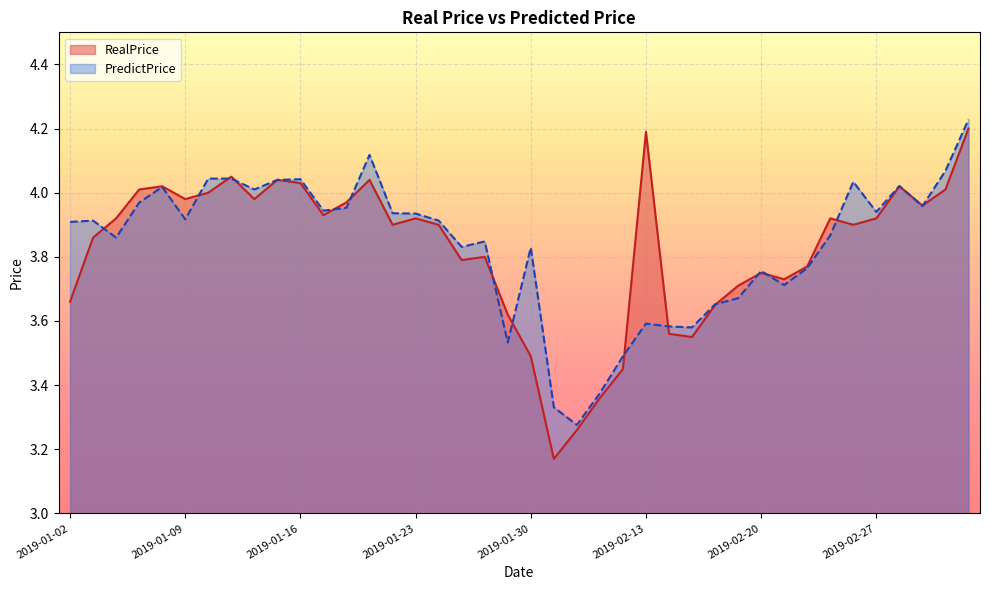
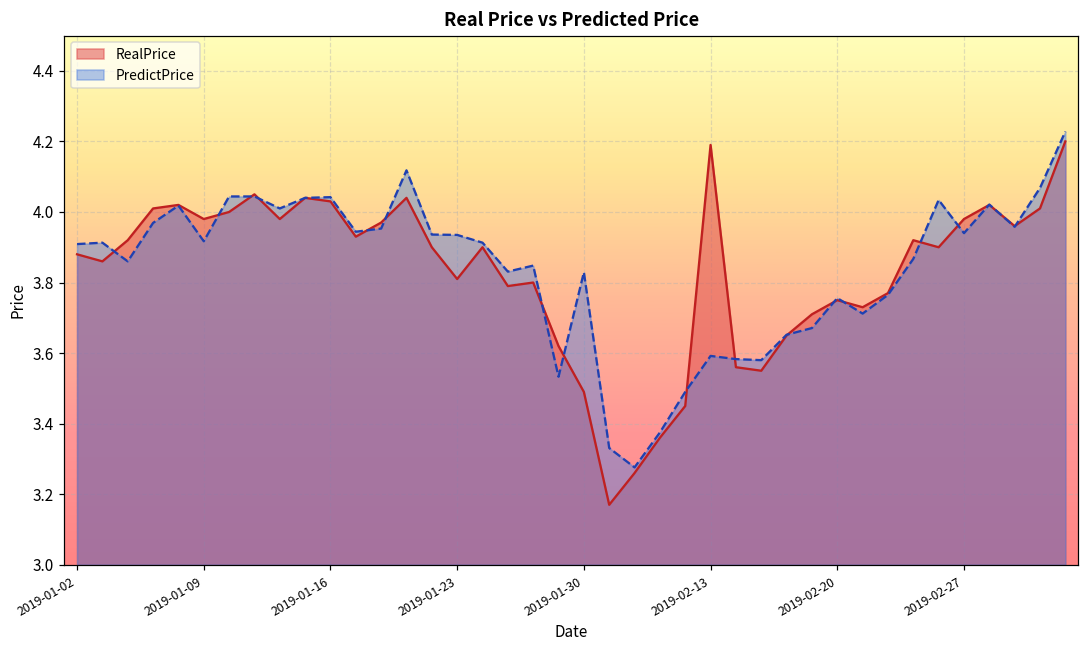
  {
    "RealPrice": {
-     "2019-01-02": 3.66,
+     "2019-01-02": 3.88,
      "2019-01-09": 3.98,
      "2019-01-16": 4.03,
-     "2019-01-23": 3.92,
+     "2019-01-23": 3.81,
      "2019-01-30": 3.49,
      "2019-02-13": 4.19,
-     "2019-02-27": 3.92
+     "2019-02-27": 3.98
    },
    "PredictPrice": {
      "2019-01-02": 3.91,
      "2019-01-09": 3.92,
      "2019-01-16": 4.04,
      "2019-01-23": 3.94,
      "2019-01-30": 3.83,
      "2019-02-13": 3.59,
      "2019-02-27": 3.94
    }
  }
